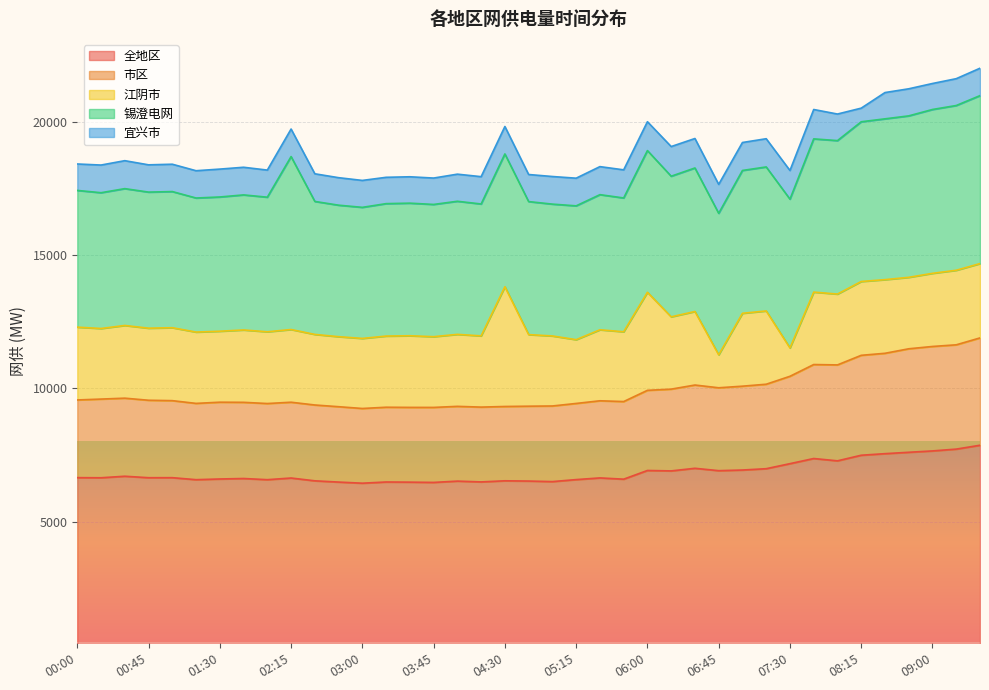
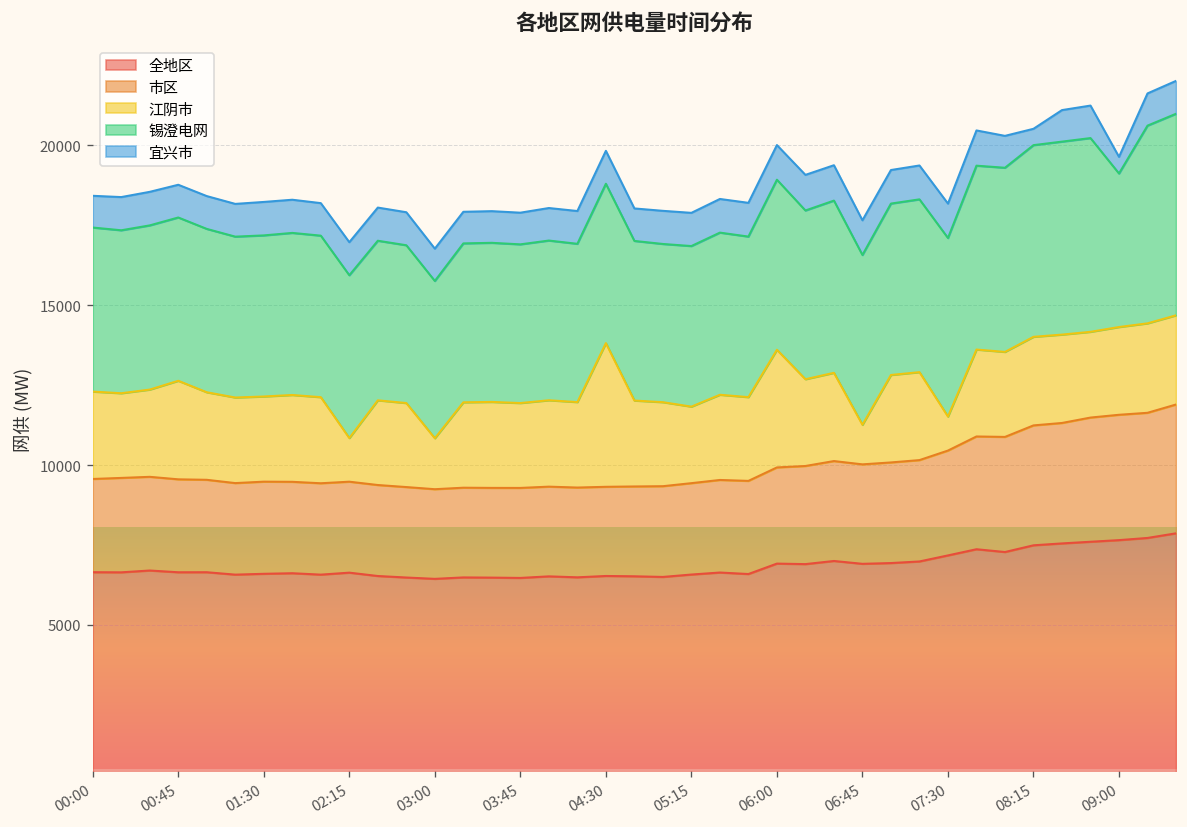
  {
    "江阴市": {
      "00:00": 2700,
-     "00:45": 2700,
+     "00:45": 3100,
      "01:30": 2700,
-     "02:15": 2700,
-     "03:00": 2600,
+     "02:15": 1400,
+     "03:00": 1600,
      "03:45": 2700,
      "04:30": 4500,
      "05:15": 2400,
      "06:00": 3700,
      "06:45": 1200,
      "07:30": 1100,
      "08:15": 2800,
      "09:00": 2700
    },
    "锡澄电网": {
      "00:00": 5100,
      "00:45": 5100,
      "01:30": 5000,
-     "02:15": 6500,
+     "02:15": 5100,
      "03:00": 4900,
      "03:45": 5000,
      "04:30": 5000,
      "05:15": 5000,
      "06:00": 5300,
      "06:45": 5300,
      "07:30": 5600,
      "08:15": 6000,
-     "09:00": 6100
+     "09:00": 4800
    },
    "宜兴市": {
      "00:00": 1000,
      "00:45": 1000,
      "01:30": 1000,
      "02:15": 1000,
      "03:00": 1000,
      "03:45": 1000,
      "04:30": 1000,
      "05:15": 1000,
      "06:00": 1100,
      "06:45": 1100,
      "07:30": 1100,
      "08:15": 500,
-     "09:00": 1000
+     "09:00": 500
    }
  }
